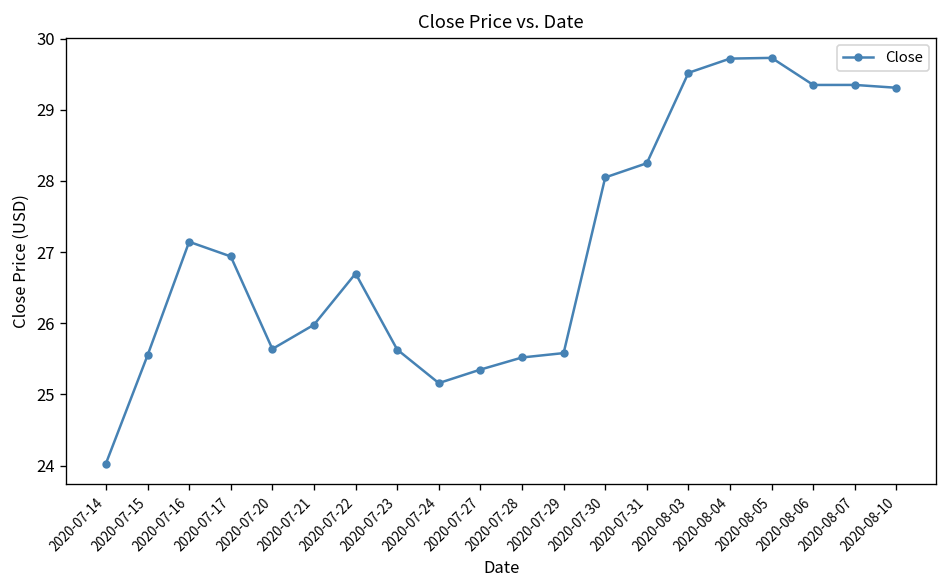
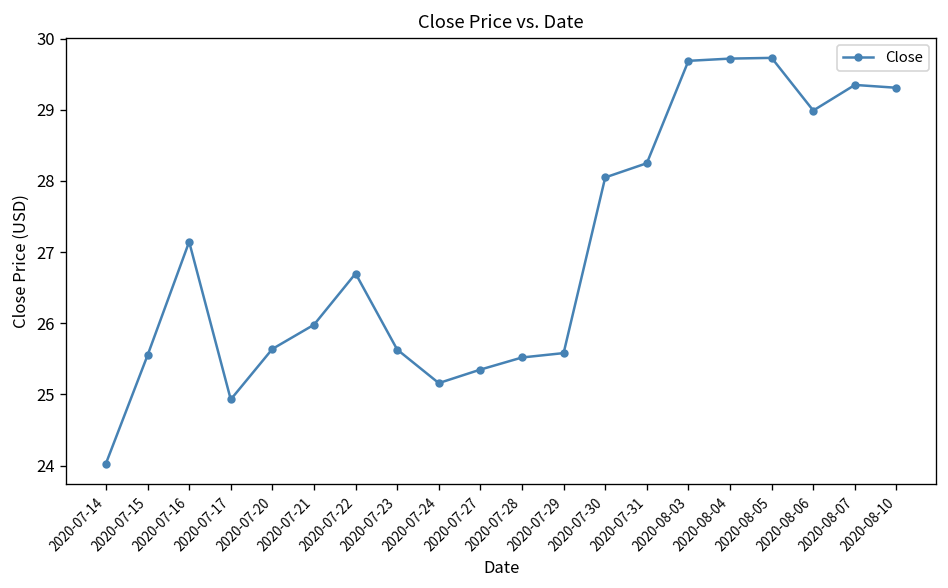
  {
    "2020-07-14": 24.0,
    "2020-07-15": 25.5,
    "2020-07-16": 27.1,
-   "2020-07-17": 26.9,
+   "2020-07-17": 24.9,
    "2020-07-20": 25.6,
    "2020-07-21": 26.0,
    "2020-07-22": 26.7,
    "2020-07-23": 25.6,
    "2020-07-24": 25.2,
    "2020-07-27": 25.4,
    "2020-07-28": 25.5,
    "2020-07-29": 25.6,
    "2020-07-30": 28.0,
    "2020-07-31": 28.3,
-   "2020-08-03": 29.5,
+   "2020-08-03": 29.7,
    "2020-08-04": 29.7,
    "2020-08-05": 29.7,
-   "2020-08-06": 29.3,
+   "2020-08-06": 29.0,
    "2020-08-07": 29.4,
    "2020-08-10": 29.3
  }
